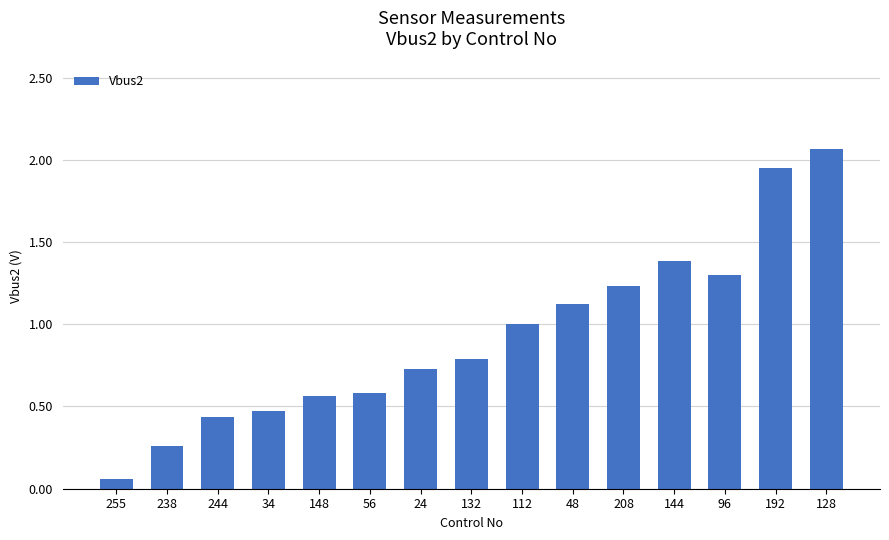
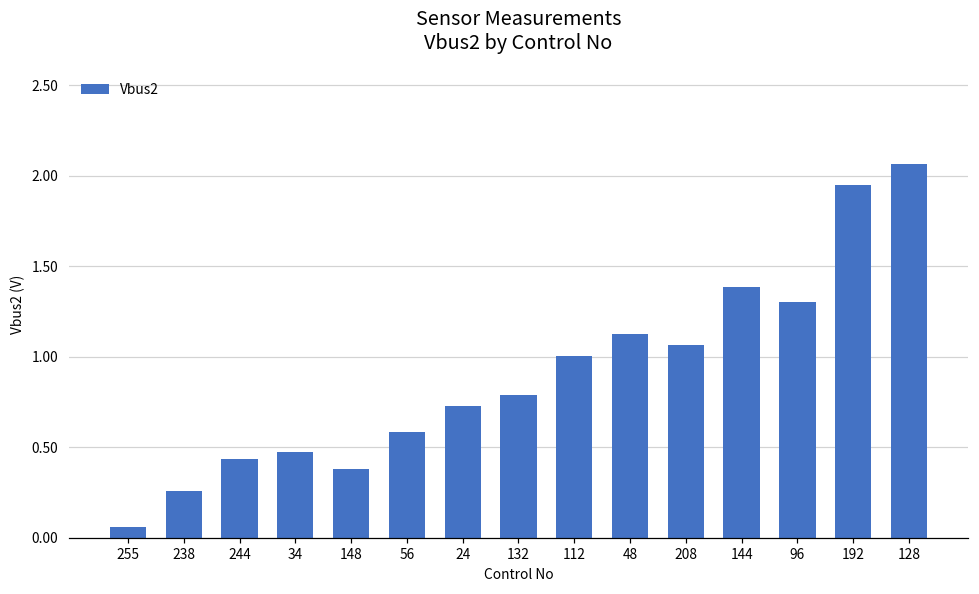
  {
    "255": 0.06,
    "238": 0.26,
    "244": 0.44,
    "34": 0.47,
-   "148": 0.56,
+   "148": 0.38,
    "56": 0.58,
    "24": 0.73,
    "132": 0.79,
    "112": 1.00,
    "48": 1.13,
-   "208": 1.23,
+   "208": 1.06,
    "144": 1.39,
    "96": 1.30,
    "192": 1.95,
    "128": 2.07
  }
